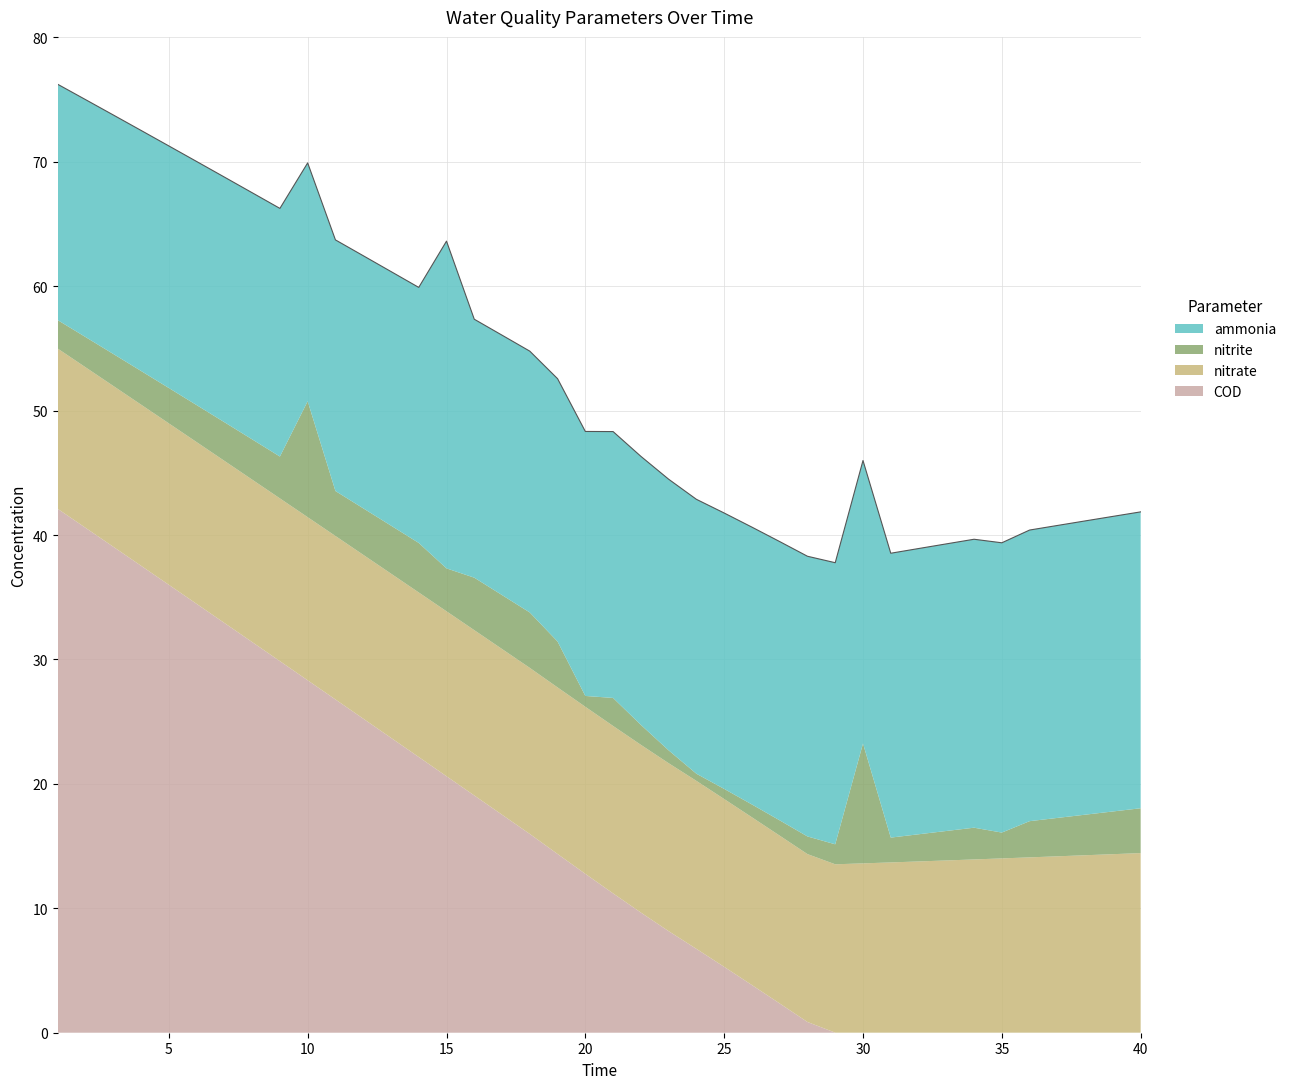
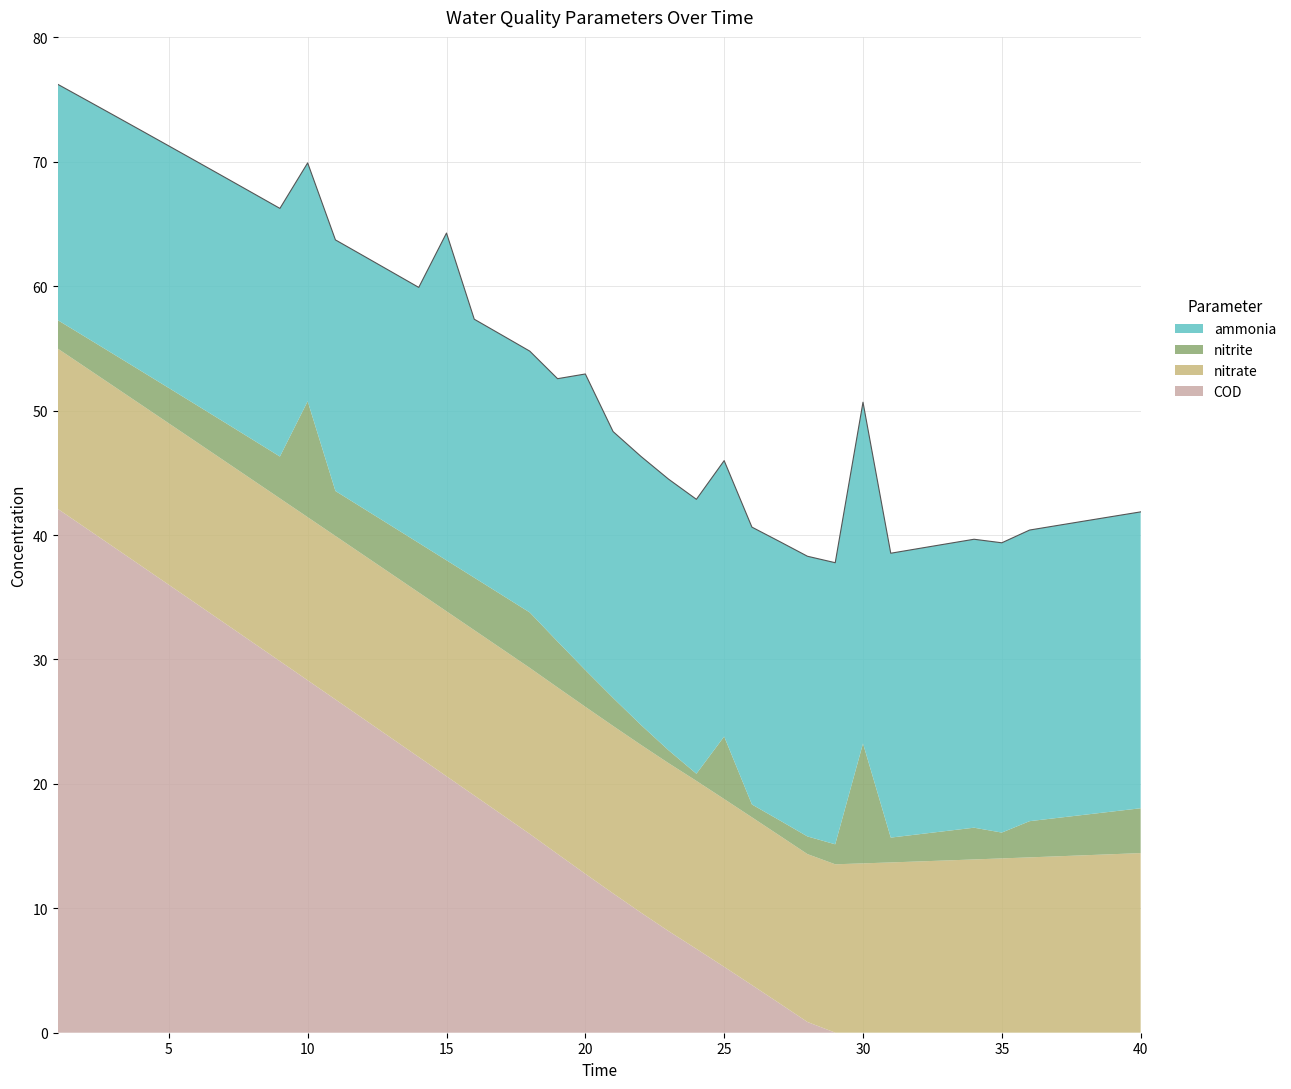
  {
    "nitrite": {
      "5": 2.8,
      "10": 9.3,
-     "15": 3.4,
-     "20": 0.9,
-     "25": 0.8,
+     "15": 4.1,
+     "20": 3.0,
+     "25": 5.0,
      "30": 9.6,
      "35": 2.1,
      "40": 3.6
    },
    "ammonia": {
      "5": 19.5,
      "10": 19.2,
      "15": 26.3,
-     "20": 21.3,
+     "20": 23.8,
      "25": 22.2,
-     "30": 22.7,
+     "30": 27.4,
      "35": 23.3,
      "40": 23.8
    }
  }
